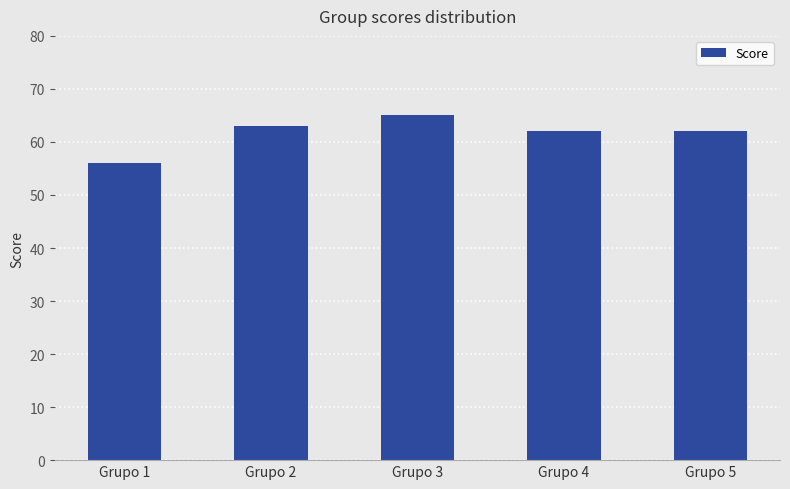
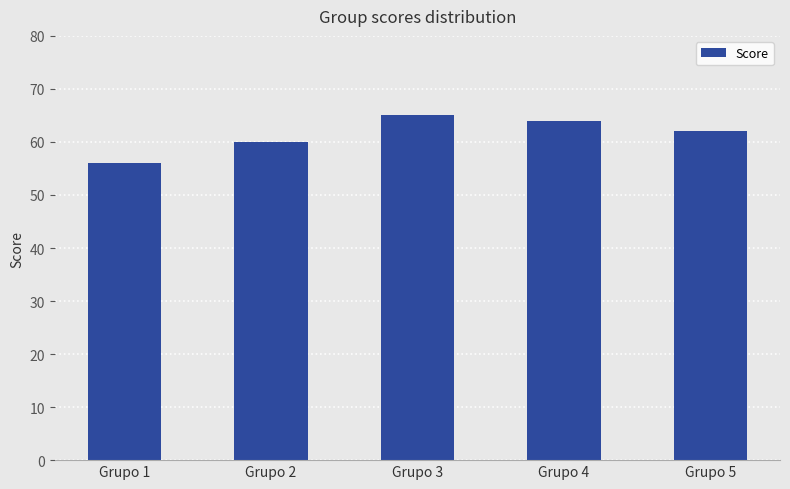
  {
    "Grupo 1": 56,
-   "Grupo 2": 63,
+   "Grupo 2": 60,
    "Grupo 3": 65,
-   "Grupo 4": 62,
+   "Grupo 4": 64,
    "Grupo 5": 62
  }
